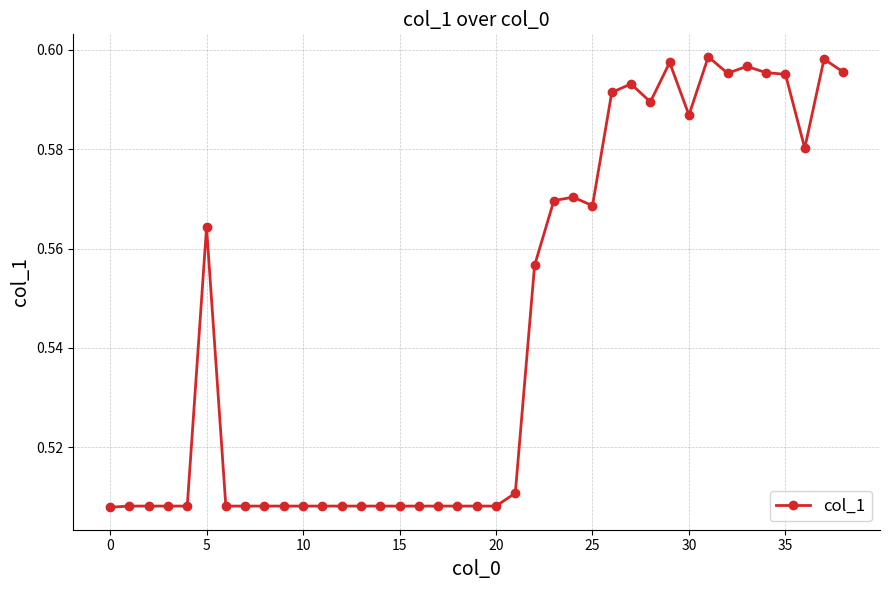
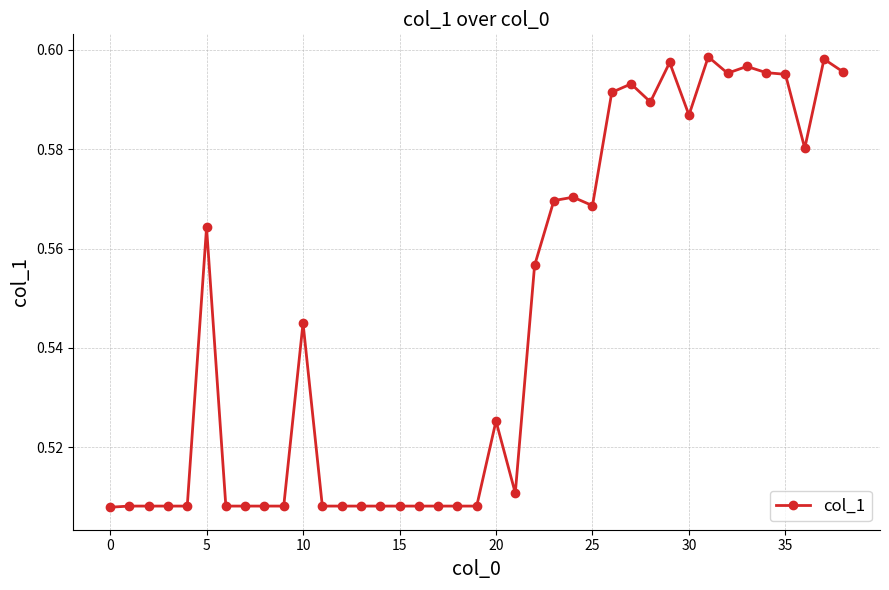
  {
    "0": 0.508,
    "5": 0.564,
-   "10": 0.508,
+   "10": 0.545,
    "15": 0.508,
-   "20": 0.508,
+   "20": 0.525,
    "25": 0.569,
    "30": 0.587,
    "35": 0.595
  }
